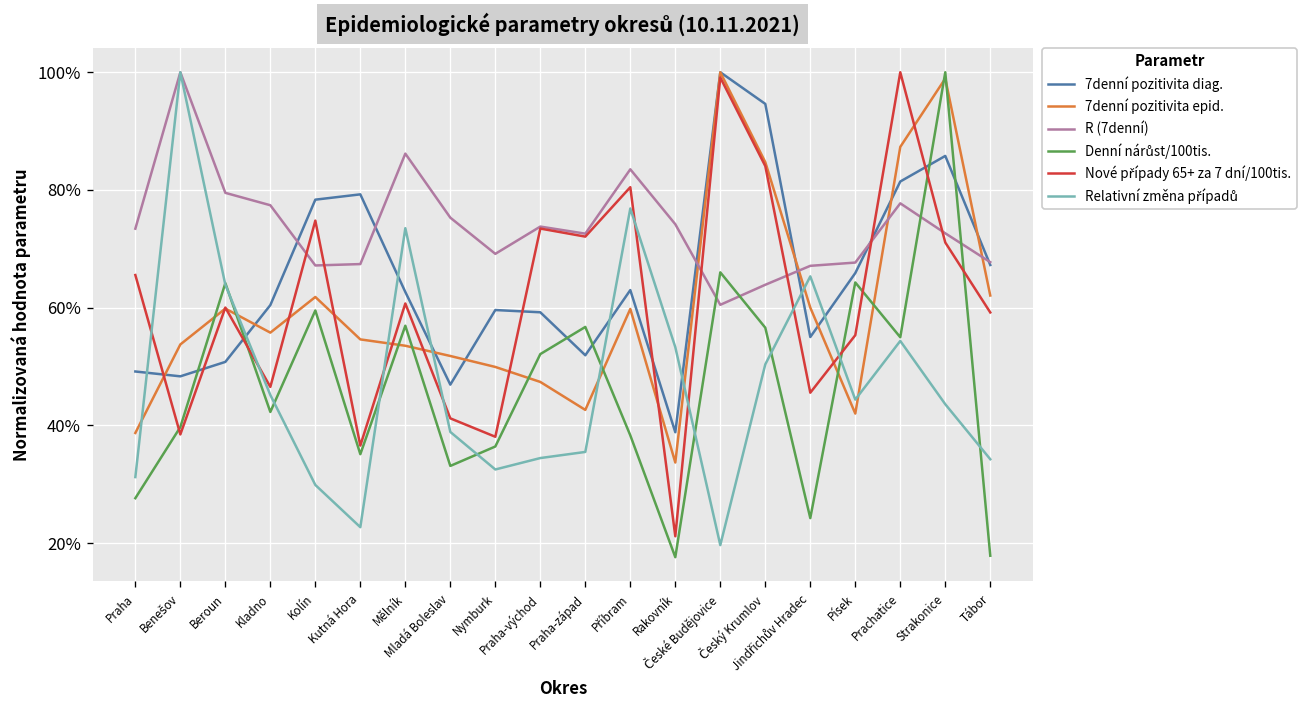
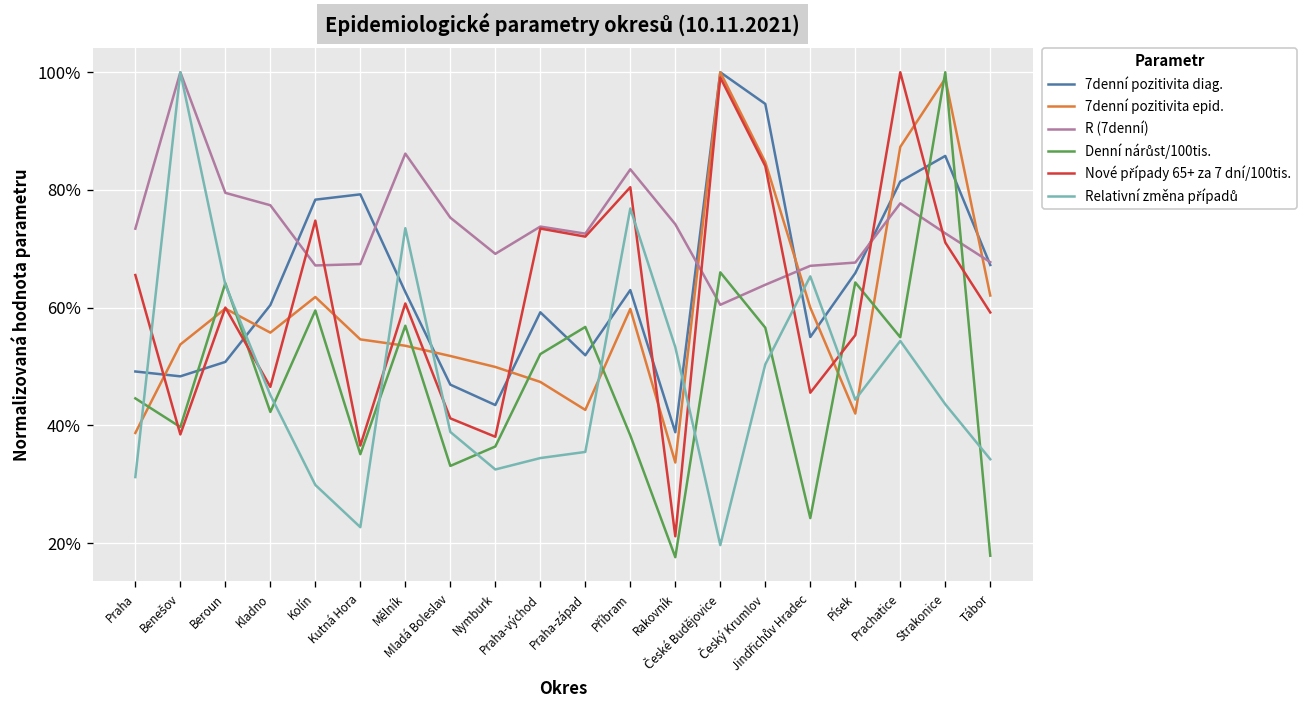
  {
    "7denní pozitivita diag.": {
      "Praha": "49%",
      "Benešov": "48%",
      "Beroun": "51%",
      "Kladno": "60%",
      "Kolín": "78%",
      "Kutná Hora": "79%",
      "Mělník": "63%",
      "Mladá Boleslav": "47%",
-     "Nymburk": "60%",
+     "Nymburk": "43%",
      "Praha-východ": "59%",
      "Praha-západ": "52%",
      "Příbram": "63%",
      "Rakovník": "39%",
      "Český Krumlov": "95%",
      "Jindřichův Hradec": "55%",
      "Písek": "66%",
      "Prachatice": "81%",
      "Strakonice": "86%"
    },
    "7denní pozitivita epid.": {
      "Praha": "39%",
      "Benešov": "54%",
      "Kladno": "56%",
      "Kolín": "62%",
      "Kutná Hora": "55%",
      "Mělník": "54%",
      "Mladá Boleslav": "52%",
      "Nymburk": "50%",
      "Praha-východ": "47%",
      "Praha-západ": "43%",
      "Příbram": "60%",
      "Rakovník": "34%",
      "Český Krumlov": "85%",
      "Jindřichův Hradec": "60%",
      "Písek": "42%",
      "Prachatice": "87%",
      "Strakonice": "99%",
      "Tábor": "62%"
    },
    "R (7denní)": {
      "Praha": "73%",
      "Beroun": "80%",
      "Kladno": "77%",
      "Kolín": "67%",
      "Kutná Hora": "67%",
      "Mělník": "86%",
      "Mladá Boleslav": "75%",
      "Nymburk": "69%",
      "Příbram": "84%",
      "Rakovník": "74%",
      "České Budějovice": "60%",
      "Český Krumlov": "64%",
      "Jindřichův Hradec": "67%",
      "Písek": "68%",
      "Prachatice": "78%",
      "Strakonice": "73%"
    },
    "Denní nárůst/100tis.": {
-     "Praha": "28%",
+     "Praha": "45%",
      "Benešov": "40%",
      "Kladno": "42%",
      "Kolín": "60%",
      "Kutná Hora": "35%",
      "Mělník": "57%",
      "Mladá Boleslav": "33%",
      "Nymburk": "36%",
      "Praha-východ": "52%",
      "Praha-západ": "57%",
      "Příbram": "38%",
      "Rakovník": "18%",
      "České Budějovice": "66%",
      "Český Krumlov": "57%",
      "Jindřichův Hradec": "24%",
      "Písek": "64%",
      "Prachatice": "55%",
      "Strakonice": "100%",
      "Tábor": "18%"
    },
    "Nové případy 65+ za 7 dní/100tis.": {
      "Praha": "66%",
      "Benešov": "38%",
      "Kladno": "47%",
      "Kolín": "75%",
      "Kutná Hora": "37%",
      "Mělník": "61%",
      "Mladá Boleslav": "41%",
      "Nymburk": "38%",
      "Příbram": "80%",
      "Rakovník": "21%",
      "České Budějovice": "99%",
      "Český Krumlov": "84%",
      "Jindřichův Hradec": "46%",
      "Písek": "55%",
      "Prachatice": "100%",
      "Strakonice": "71%",
      "Tábor": "59%"
    },
    "Relativní změna případů": {
      "Praha": "31%",
      "Kladno": "45%",
      "Kolín": "30%",
      "Kutná Hora": "23%",
      "Mělník": "73%",
      "Mladá Boleslav": "39%",
      "Nymburk": "32%",
      "Praha-východ": "34%",
      "Praha-západ": "35%",
      "Příbram": "77%",
      "Rakovník": "53%",
      "České Budějovice": "20%",
      "Český Krumlov": "50%",
      "Jindřichův Hradec": "65%",
      "Písek": "44%",
      "Prachatice": "54%",
      "Strakonice": "44%",
      "Tábor": "34%"
    }
  }
